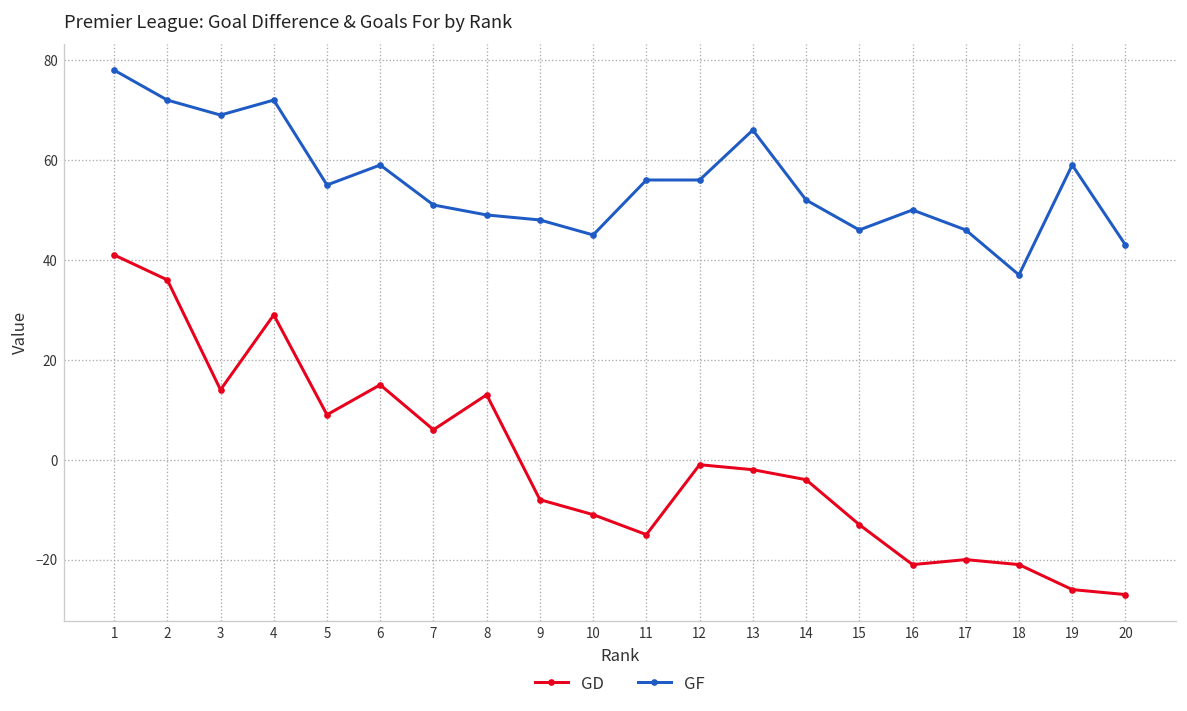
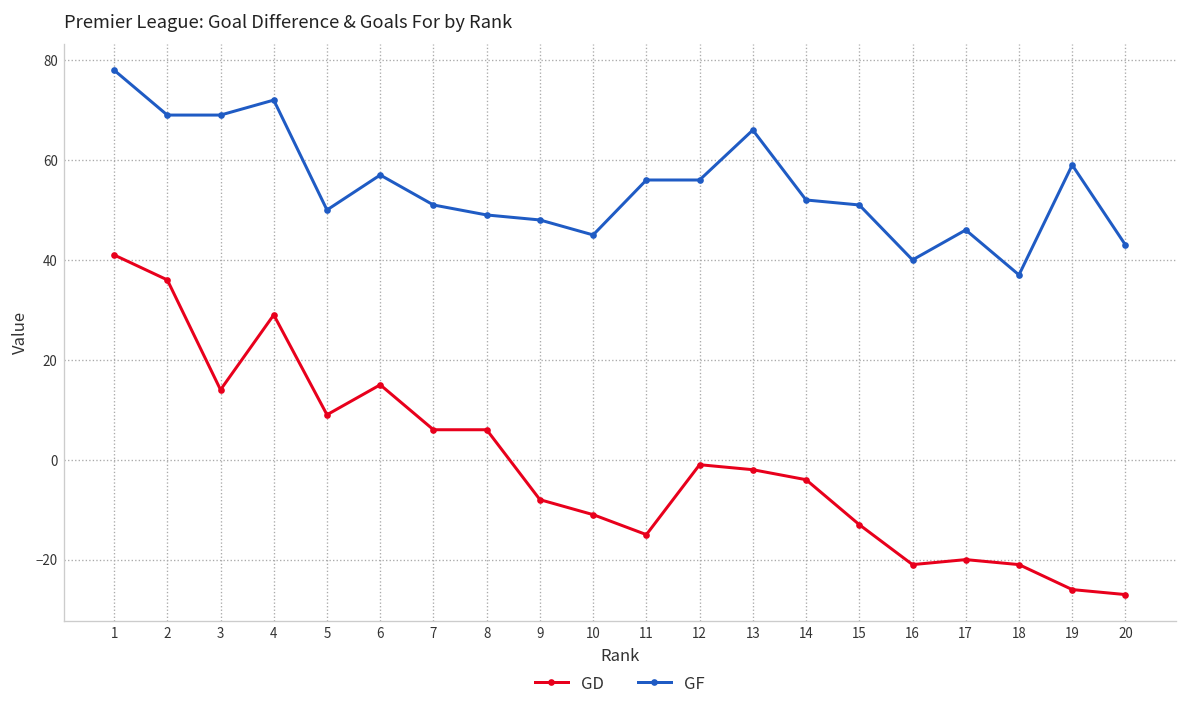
  {
    "GD": {
      "1": 41,
      "2": 36,
      "3": 14,
      "4": 29,
      "5": 9,
      "6": 15,
      "7": 6,
-     "8": 13,
+     "8": 6,
      "9": -8,
      "10": -11,
      "11": -15,
      "12": -1,
      "13": -2,
      "14": -4,
      "15": -13,
      "16": -21,
      "17": -20,
      "18": -21,
      "19": -26,
      "20": -27
    },
    "GF": {
      "1": 78,
-     "2": 72,
+     "2": 69,
      "3": 69,
      "4": 72,
-     "5": 55,
-     "6": 59,
+     "5": 50,
+     "6": 57,
      "7": 51,
      "8": 49,
      "9": 48,
      "10": 45,
      "11": 56,
      "12": 56,
      "13": 66,
      "14": 52,
-     "15": 46,
-     "16": 50,
+     "15": 51,
+     "16": 40,
      "17": 46,
      "18": 37,
      "19": 59,
      "20": 43
    }
  }
